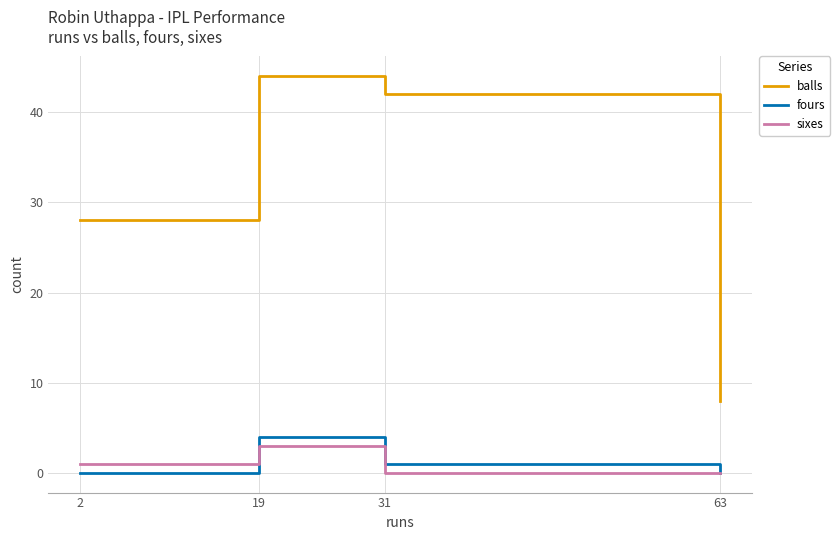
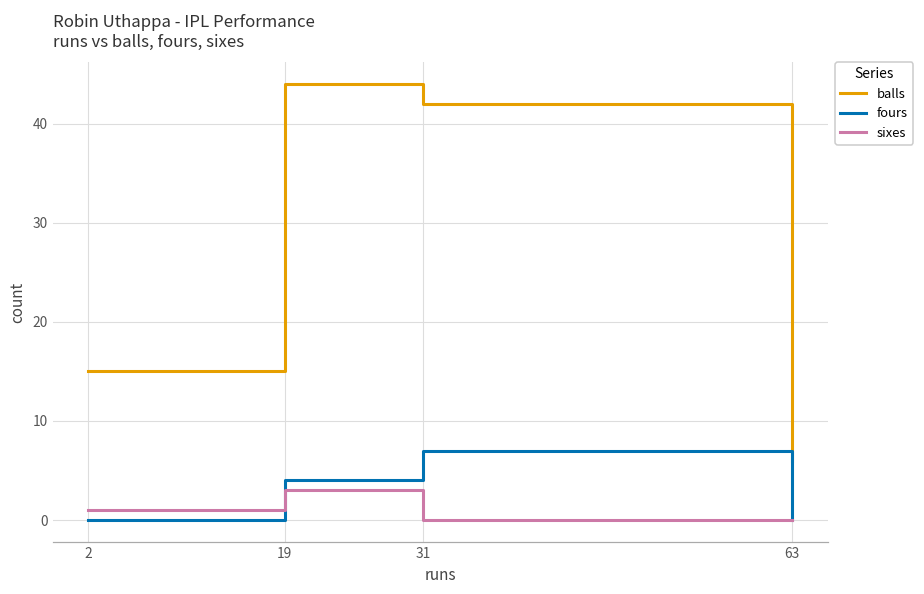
  {
    "balls": {
-     "2": 28,
+     "2": 15,
      "19": 44,
      "31": 42,
-     "63": 8
+     "63": 6
    },
    "fours": {
      "2": 0,
      "19": 4,
-     "31": 1
+     "31": 7
    },
    "sixes": {
      "2": 1,
      "19": 3,
      "31": 0
    }
  }
